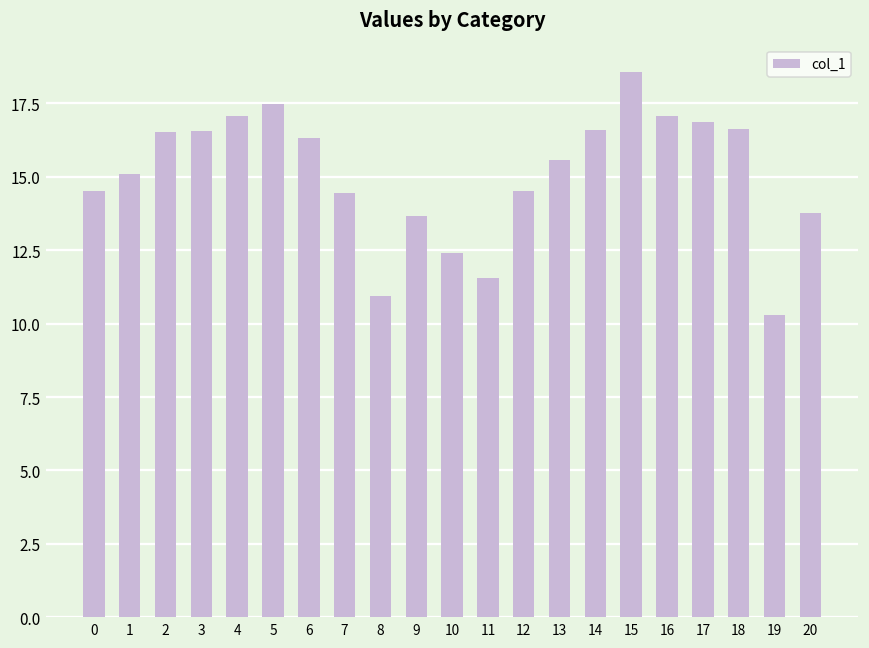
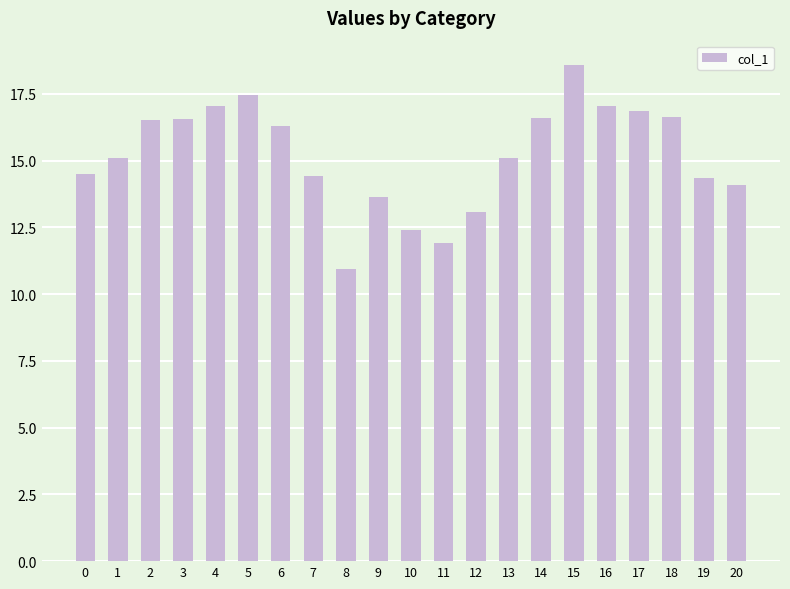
  {
    "0": 14.5,
    "1": 15.1,
    "2": 16.5,
    "3": 16.5,
    "4": 17.1,
    "5": 17.5,
    "6": 16.3,
    "7": 14.4,
    "8": 10.9,
    "9": 13.6,
    "10": 12.4,
-   "11": 11.5,
-   "12": 14.5,
-   "13": 15.6,
+   "11": 11.9,
+   "12": 13.1,
+   "13": 15.1,
    "14": 16.6,
    "15": 18.6,
    "16": 17.1,
    "17": 16.9,
    "18": 16.6,
-   "19": 10.3,
-   "20": 13.8
+   "19": 14.3,
+   "20": 14.1
  }
